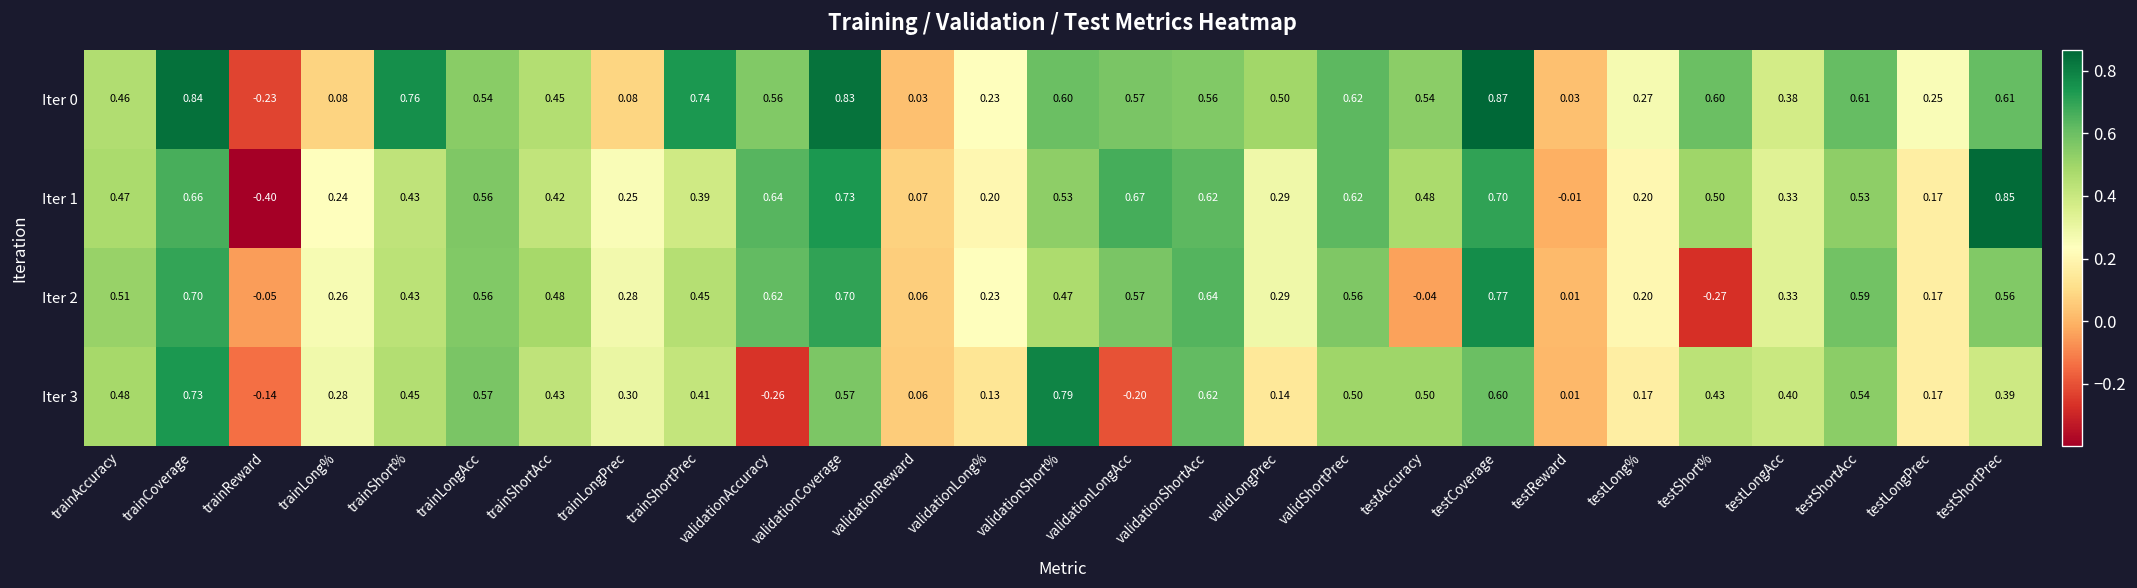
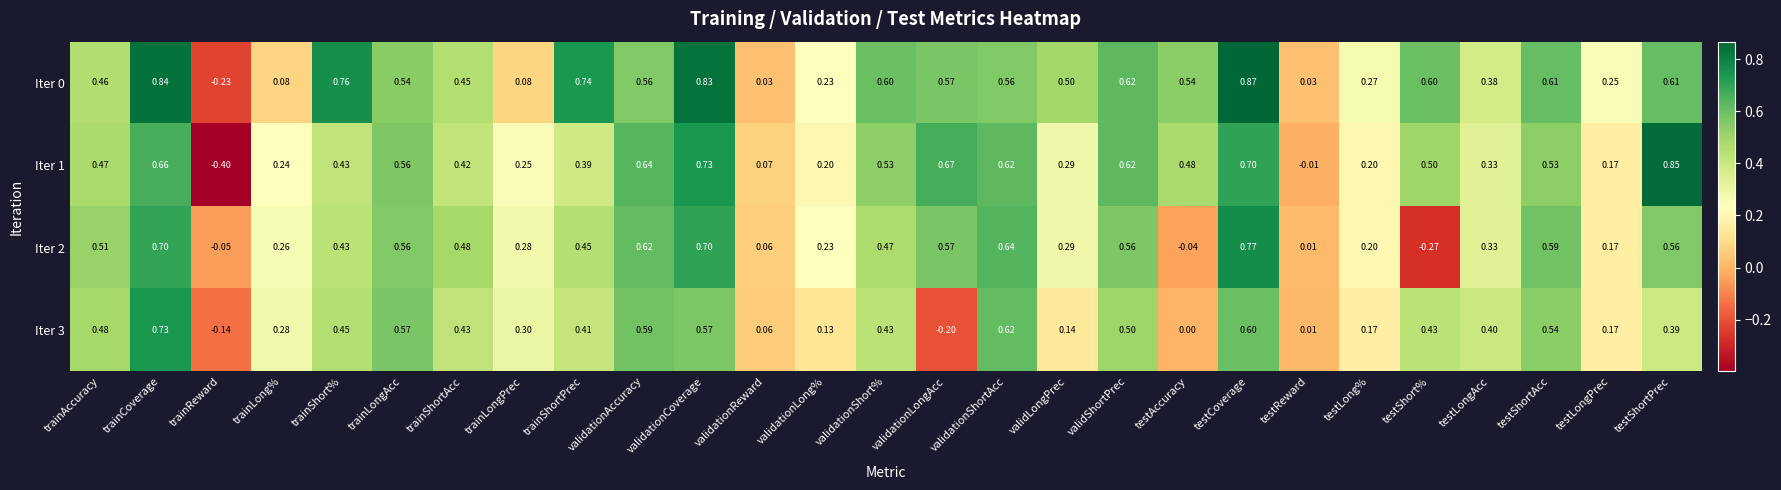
  {
    "Iter 0": {
      "trainAccuracy": 0.46,
      "trainCoverage": 0.84,
      "trainReward": -0.23,
      "trainLong%": 0.08,
      "trainShort%": 0.76,
      "trainLongAcc": 0.54,
      "trainShortAcc": 0.45,
      "trainLongPrec": 0.08,
      "trainShortPrec": 0.74,
      "validationAccuracy": 0.56,
      "validationCoverage": 0.83,
      "validationReward": 0.03,
      "validationLong%": 0.23,
      "validationShort%": 0.60,
      "validationLongAcc": 0.57,
      "validationShortAcc": 0.56,
      "validLongPrec": 0.50,
      "validShortPrec": 0.62,
      "testAccuracy": 0.54,
      "testCoverage": 0.87,
      "testReward": 0.03,
      "testLong%": 0.27,
      "testShort%": 0.60,
      "testLongAcc": 0.38,
      "testShortAcc": 0.61,
      "testLongPrec": 0.25,
      "testShortPrec": 0.61
    },
    "Iter 1": {
      "trainAccuracy": 0.47,
      "trainCoverage": 0.66,
      "trainReward": -0.40,
      "trainLong%": 0.24,
      "trainShort%": 0.43,
      "trainLongAcc": 0.56,
      "trainShortAcc": 0.42,
      "trainLongPrec": 0.25,
      "trainShortPrec": 0.39,
      "validationAccuracy": 0.64,
      "validationCoverage": 0.73,
      "validationReward": 0.07,
      "validationLong%": 0.20,
      "validationShort%": 0.53,
      "validationLongAcc": 0.67,
      "validationShortAcc": 0.62,
      "validLongPrec": 0.29,
      "validShortPrec": 0.62,
      "testAccuracy": 0.48,
      "testCoverage": 0.70,
      "testReward": -0.01,
      "testLong%": 0.20,
      "testShort%": 0.50,
      "testLongAcc": 0.33,
      "testShortAcc": 0.53,
      "testLongPrec": 0.17,
      "testShortPrec": 0.85
    },
    "Iter 2": {
      "trainAccuracy": 0.51,
      "trainCoverage": 0.70,
      "trainReward": -0.05,
      "trainLong%": 0.26,
      "trainShort%": 0.43,
      "trainLongAcc": 0.56,
      "trainShortAcc": 0.48,
      "trainLongPrec": 0.28,
      "trainShortPrec": 0.45,
      "validationAccuracy": 0.62,
      "validationCoverage": 0.70,
      "validationReward": 0.06,
      "validationLong%": 0.23,
      "validationShort%": 0.47,
      "validationLongAcc": 0.57,
      "validationShortAcc": 0.64,
      "validLongPrec": 0.29,
      "validShortPrec": 0.56,
      "testAccuracy": -0.04,
      "testCoverage": 0.77,
      "testReward": 0.01,
      "testLong%": 0.20,
      "testShort%": -0.27,
      "testLongAcc": 0.33,
      "testShortAcc": 0.59,
      "testLongPrec": 0.17,
      "testShortPrec": 0.56
    },
    "Iter 3": {
      "trainAccuracy": 0.48,
      "trainCoverage": 0.73,
      "trainReward": -0.14,
      "trainLong%": 0.28,
      "trainShort%": 0.45,
      "trainLongAcc": 0.57,
      "trainShortAcc": 0.43,
      "trainLongPrec": 0.30,
      "trainShortPrec": 0.41,
-     "validationAccuracy": -0.26,
+     "validationAccuracy": 0.59,
      "validationCoverage": 0.57,
      "validationReward": 0.06,
      "validationLong%": 0.13,
-     "validationShort%": 0.79,
+     "validationShort%": 0.43,
      "validationLongAcc": -0.20,
      "validationShortAcc": 0.62,
      "validLongPrec": 0.14,
      "validShortPrec": 0.50,
-     "testAccuracy": 0.50,
+     "testAccuracy": 0.00,
      "testCoverage": 0.60,
      "testReward": 0.01,
      "testLong%": 0.17,
      "testShort%": 0.43,
      "testLongAcc": 0.40,
      "testShortAcc": 0.54,
      "testLongPrec": 0.17,
      "testShortPrec": 0.39
    }
  }
